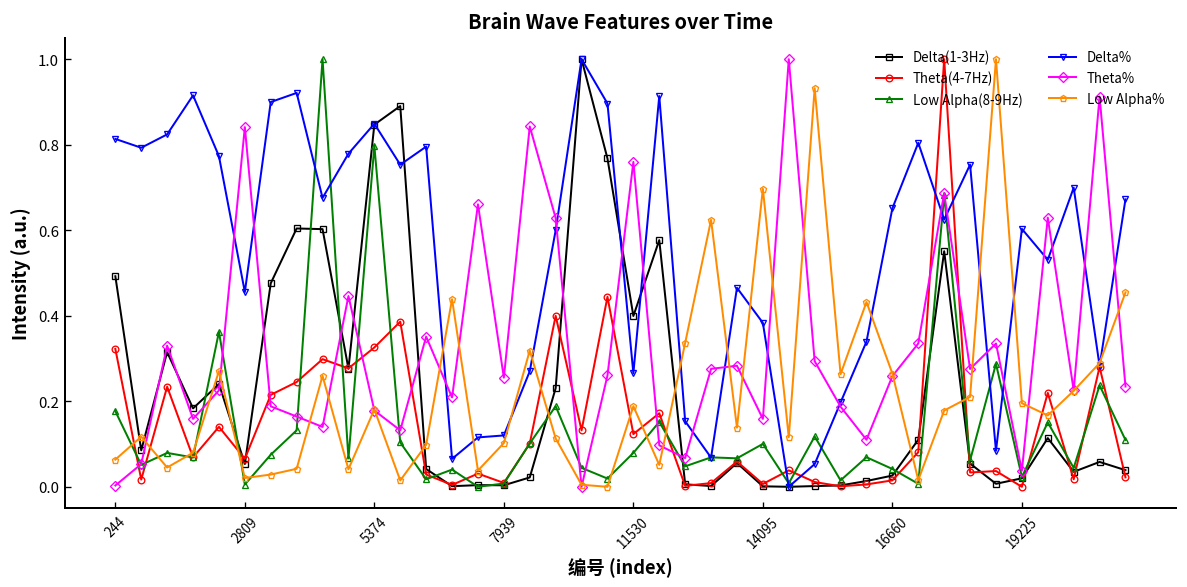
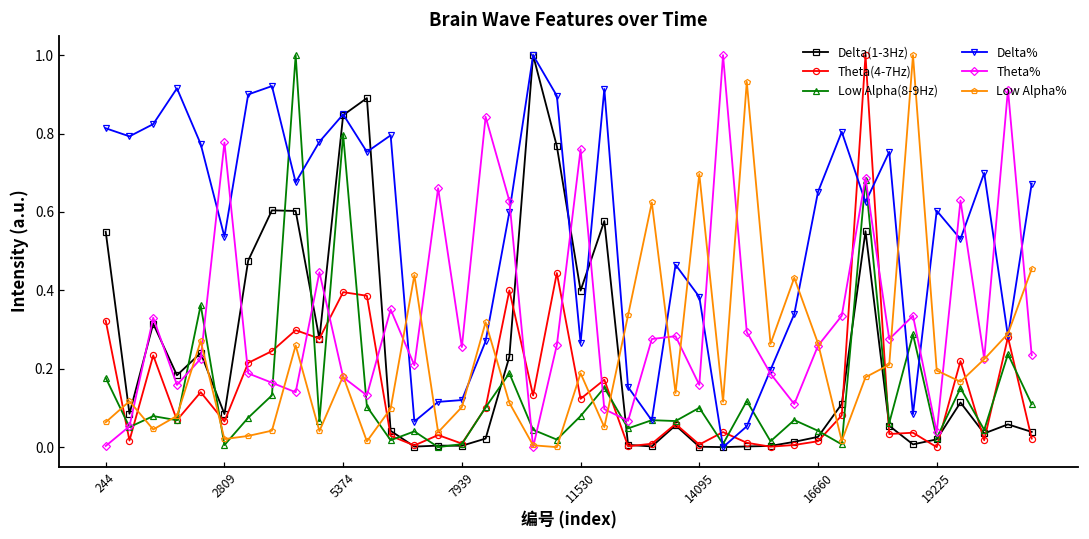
  {
    "Delta(1-3Hz)": {
-     "244": 0.49,
-     "2809": 0.05,
+     "244": 0.55,
+     "2809": 0.08,
      "11530": 0.40,
      "16660": 0.03
    },
    "Theta(4-7Hz)": {
      "244": 0.32,
      "2809": 0.07,
-     "5374": 0.33,
+     "5374": 0.40,
      "11530": 0.12,
      "16660": 0.02,
      "19225": 0.00
    },
    "Low Alpha(8-9Hz)": {
      "244": 0.18,
      "2809": 0.01,
      "5374": 0.80,
      "11530": 0.08,
      "14095": 0.10,
      "16660": 0.04
    },
    "Delta%": {
      "244": 0.81,
-     "2809": 0.46,
+     "2809": 0.54,
      "7939": 0.12,
      "11530": 0.27,
      "14095": 0.38,
      "16660": 0.65,
      "19225": 0.60
    },
    "Theta%": {
      "244": 0.00,
-     "2809": 0.84,
+     "2809": 0.78,
      "7939": 0.26,
      "11530": 0.76,
      "14095": 0.16,
      "19225": 0.04
    },
    "Low Alpha%": {
      "244": 0.06,
      "2809": 0.02,
      "7939": 0.10,
      "11530": 0.19,
      "14095": 0.70,
      "19225": 0.20
    }
  }
